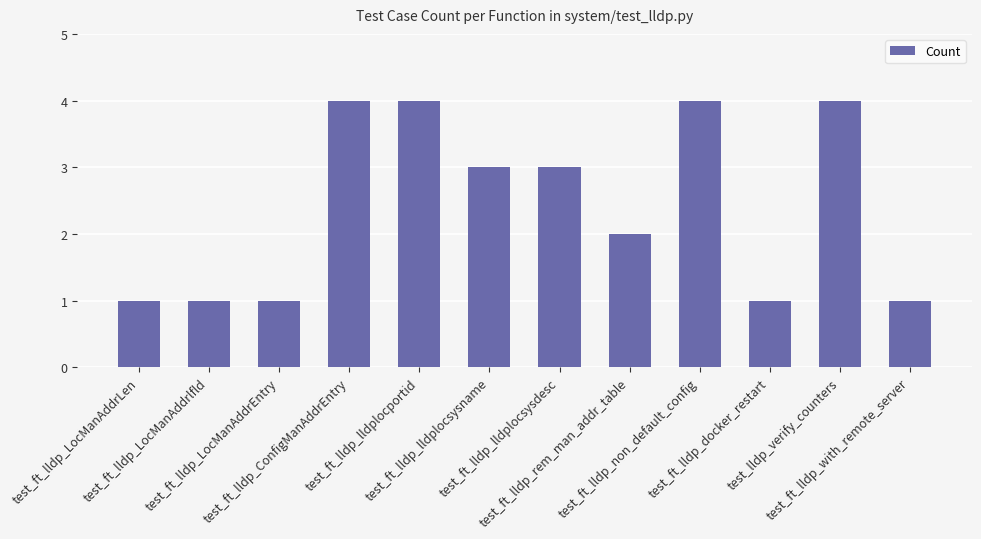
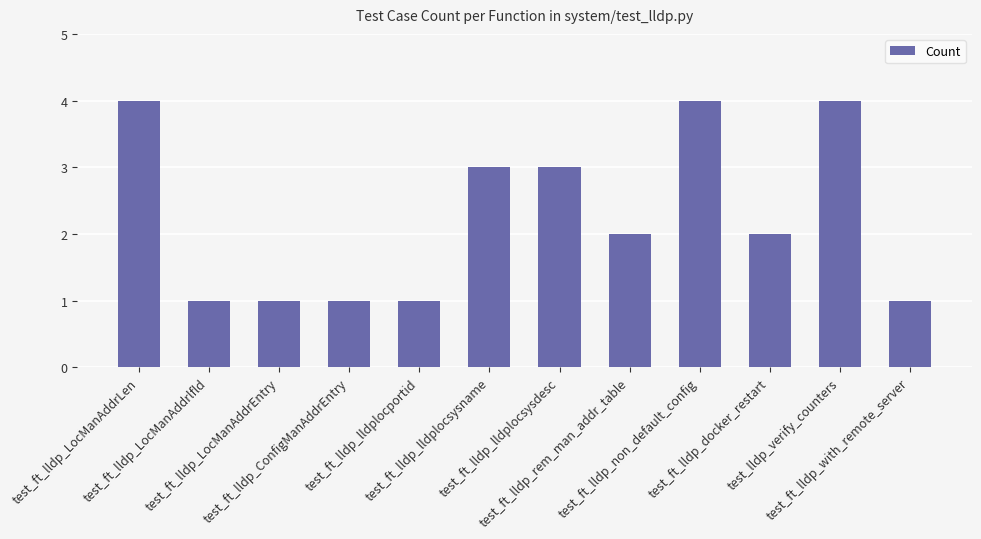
  {
-   "test_ft_lldp_LocManAddrLen": 1,
+   "test_ft_lldp_LocManAddrLen": 4,
    "test_ft_lldp_LocManAddrlfld": 1,
    "test_ft_lldp_LocManAddrEntry": 1,
-   "test_ft_lldp_ConfigManAddrEntry": 4,
-   "test_ft_lldp_lldplocportid": 4,
+   "test_ft_lldp_ConfigManAddrEntry": 1,
+   "test_ft_lldp_lldplocportid": 1,
    "test_ft_lldp_lldplocsysname": 3,
    "test_ft_lldp_lldplocsysdesc": 3,
    "test_ft_lldp_rem_man_addr_table": 2,
    "test_ft_lldp_non_default_config": 4,
-   "test_ft_lldp_docker_restart": 1,
+   "test_ft_lldp_docker_restart": 2,
    "test_lldp_verify_counters": 4,
    "test_ft_lldp_with_remote_server": 1
  }
